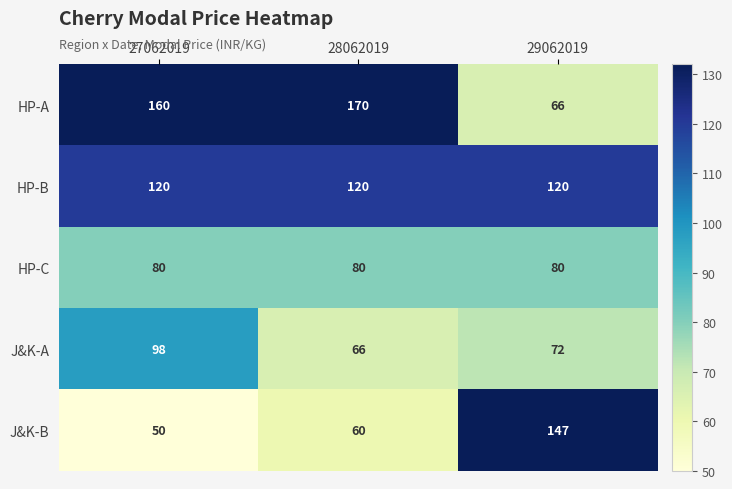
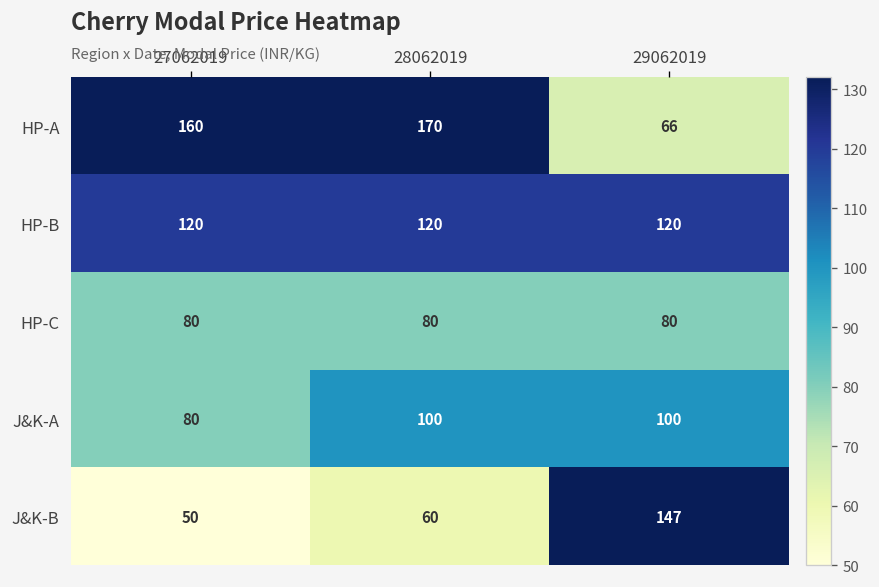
  {
    "HP-A": {
      "27062019": 160,
      "28062019": 170,
      "29062019": 66
    },
    "HP-B": {
      "27062019": 120,
      "28062019": 120,
      "29062019": 120
    },
    "HP-C": {
      "27062019": 80,
      "28062019": 80,
      "29062019": 80
    },
    "J&K-A": {
-     "27062019": 98,
-     "28062019": 66,
-     "29062019": 72
+     "27062019": 80,
+     "28062019": 100,
+     "29062019": 100
    },
    "J&K-B": {
      "27062019": 50,
      "28062019": 60,
      "29062019": 147
    }
  }
